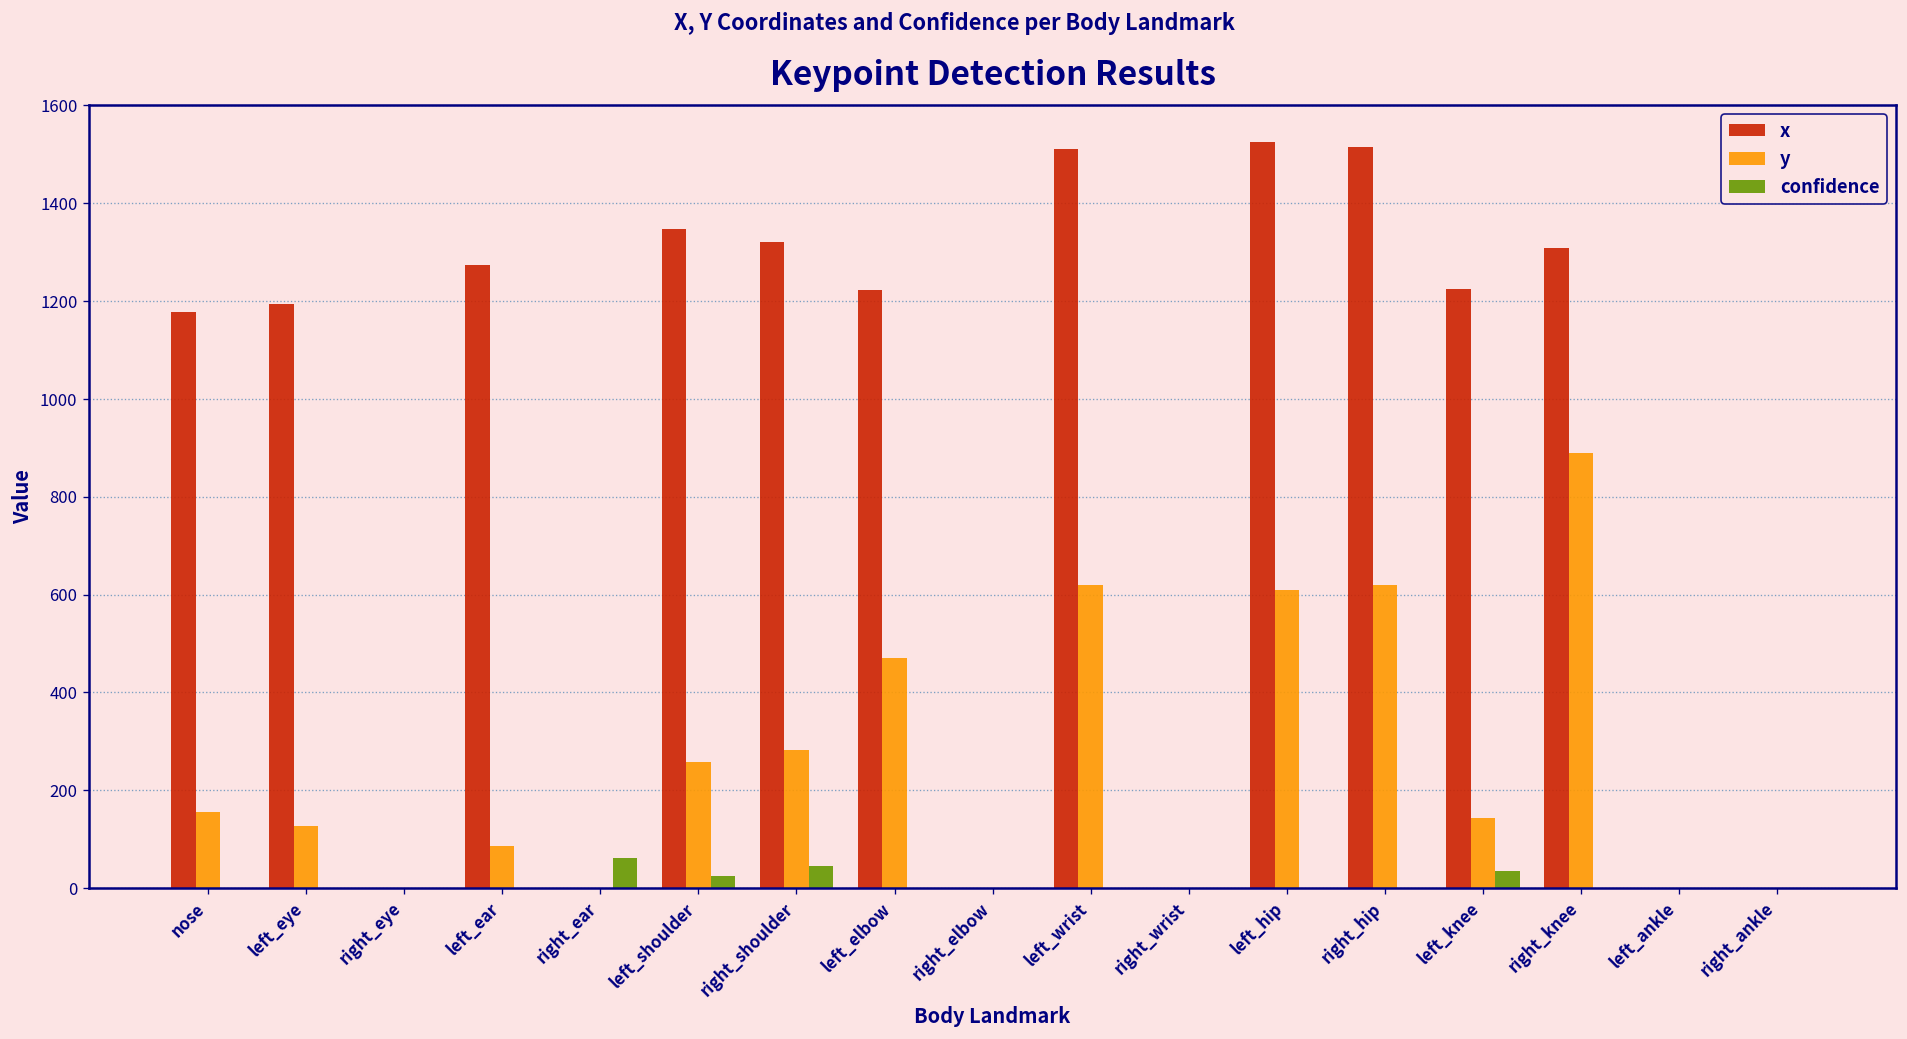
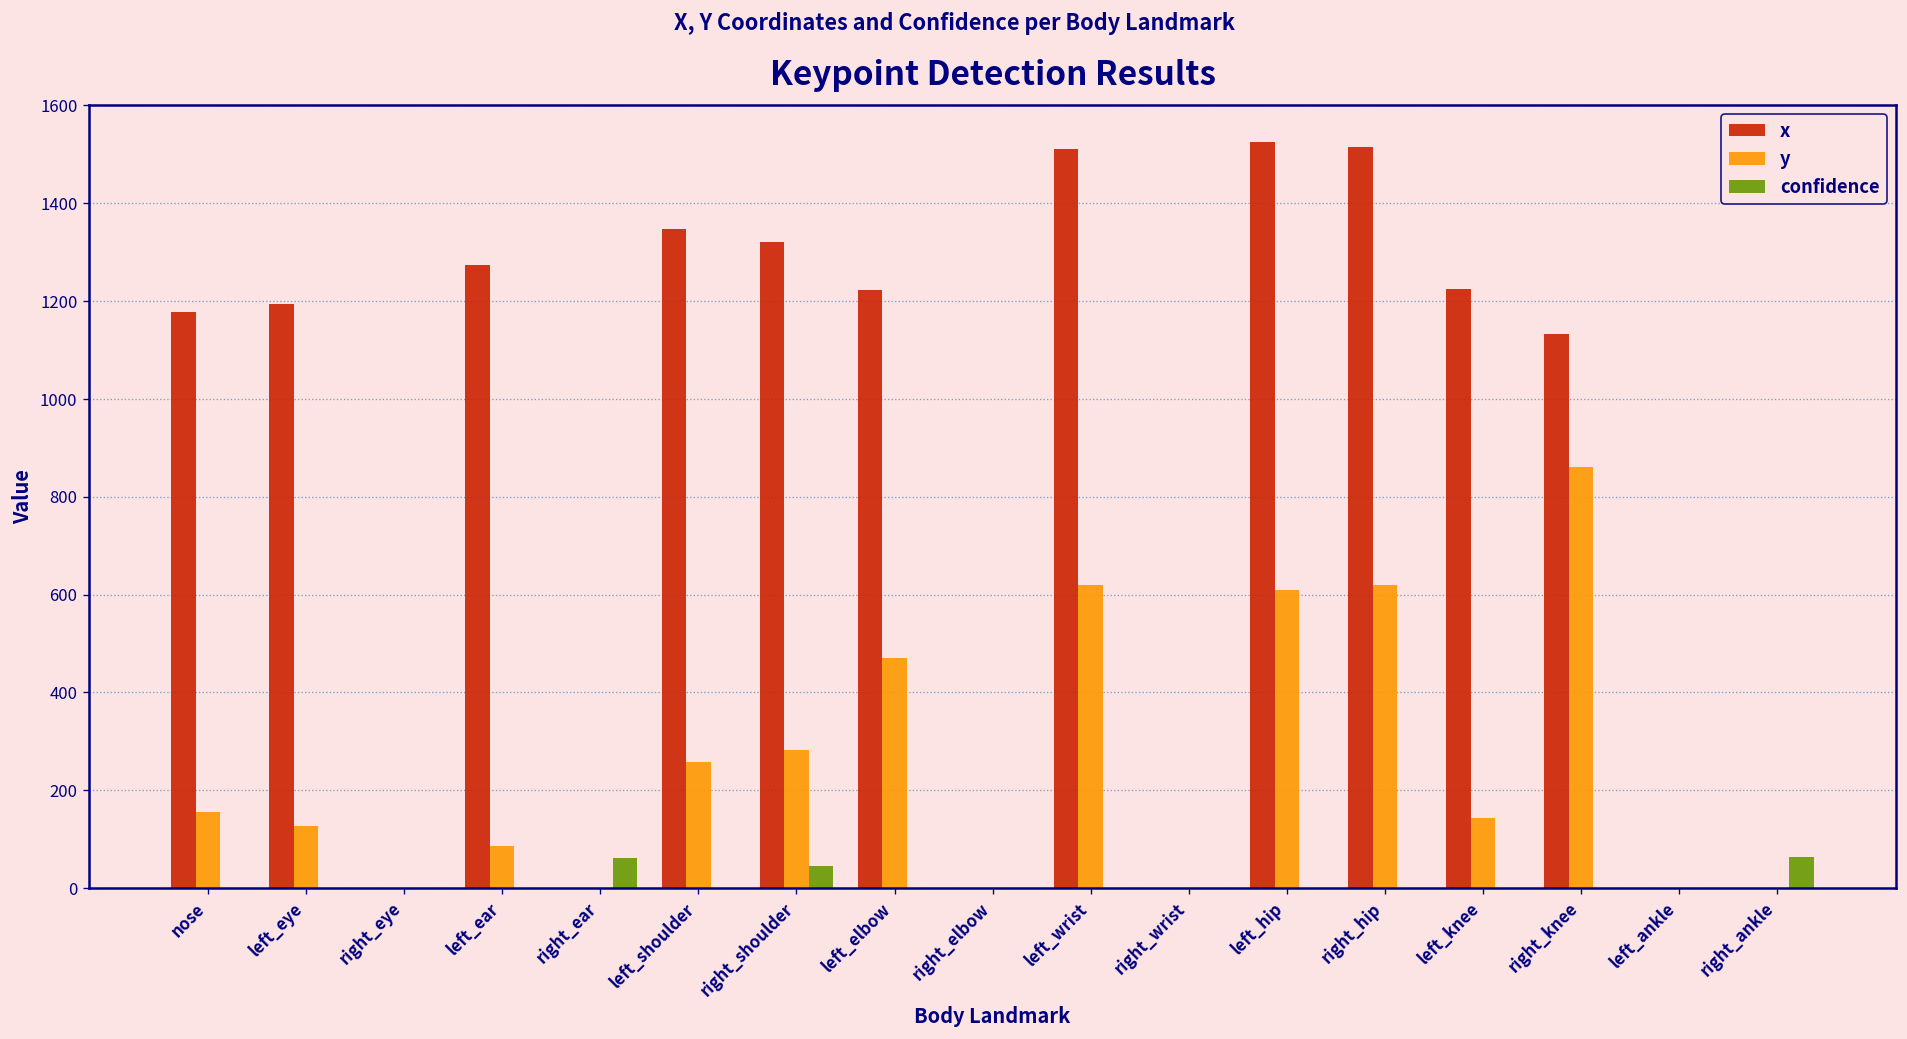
  {
    "x": {
      "nose": 1180,
      "left_eye": 1190,
      "right_eye": 0,
      "left_ear": 1270,
      "right_ear": 0,
      "left_shoulder": 1350,
      "right_shoulder": 1320,
      "left_elbow": 1220,
      "right_elbow": 0,
      "left_wrist": 1510,
      "right_wrist": 0,
      "left_hip": 1520,
      "right_hip": 1510,
      "left_knee": 1220,
-     "right_knee": 1310,
+     "right_knee": 1130,
      "left_ankle": 0,
      "right_ankle": 0
    },
    "y": {
      "nose": 160,
      "left_eye": 130,
      "right_eye": 0,
      "left_ear": 90,
      "right_ear": 0,
      "left_shoulder": 260,
      "right_shoulder": 280,
      "left_elbow": 470,
      "right_elbow": 0,
      "left_wrist": 620,
      "right_wrist": 0,
      "left_hip": 610,
      "right_hip": 620,
      "left_knee": 140,
-     "right_knee": 890,
+     "right_knee": 860,
      "left_ankle": 0,
      "right_ankle": 0
    },
    "confidence": {
      "right_ear": 60,
-     "left_shoulder": 20,
+     "left_shoulder": 0,
      "right_shoulder": 50,
-     "left_knee": 40,
-     "right_ankle": 0
+     "left_knee": 0,
+     "right_ankle": 60
    }
  }
